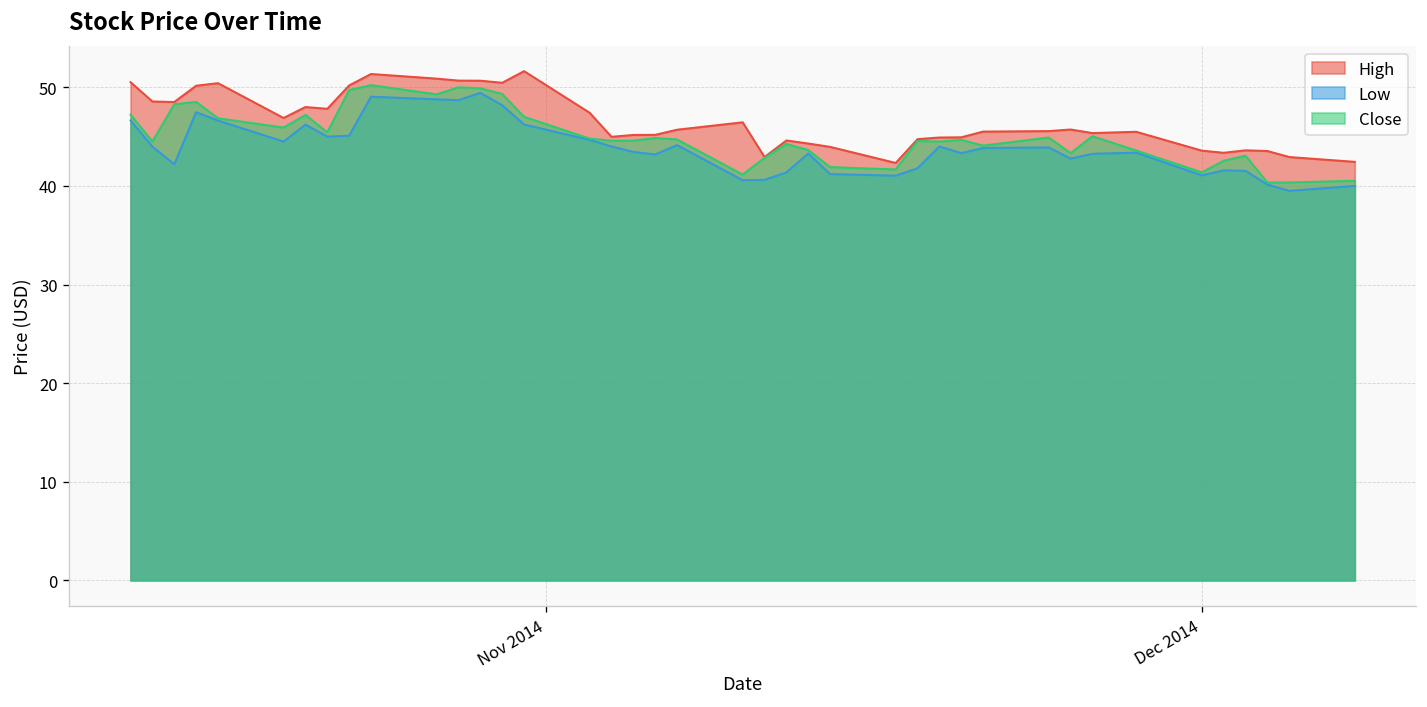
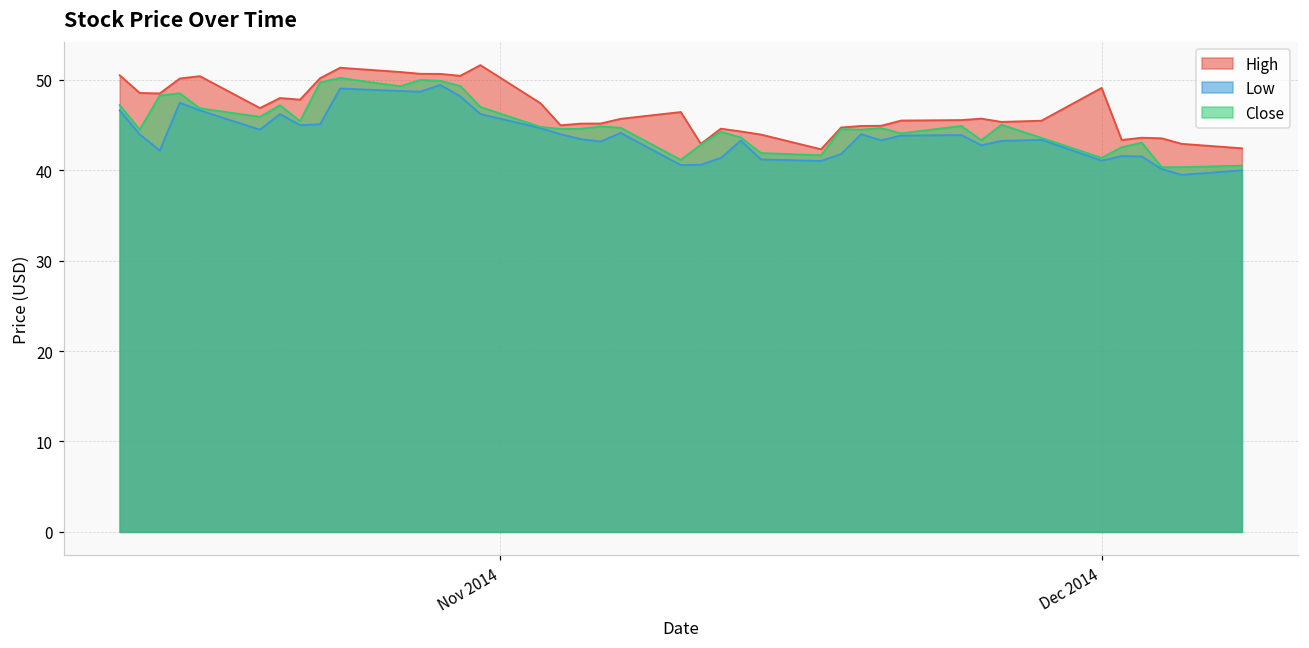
  {
    "High": {
-     "Dec 2014": 44
+     "Dec 2014": 49
    },
    "Low": {
      "Dec 2014": 41
    },
    "Close": {
      "Dec 2014": 41
    }
  }
